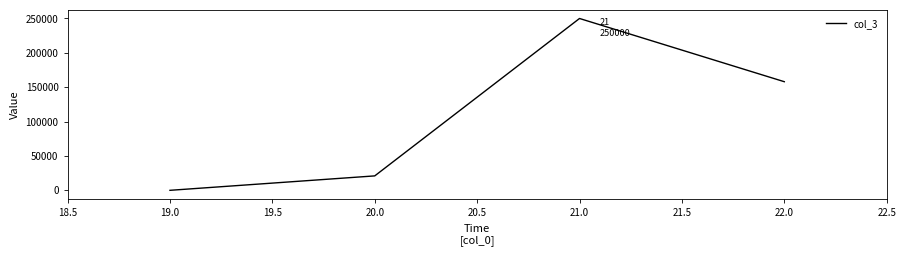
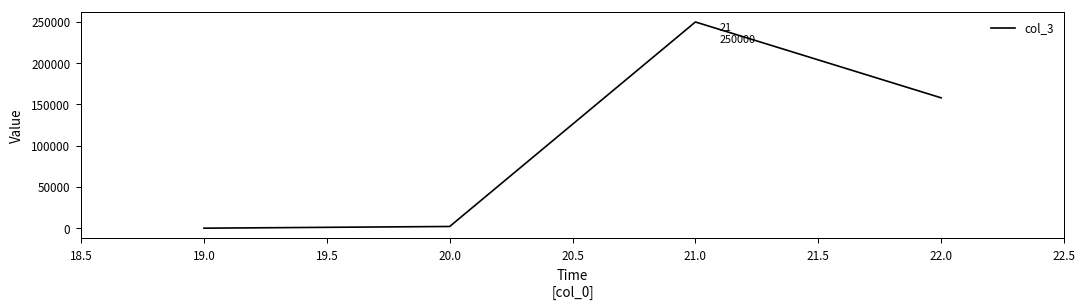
  {
    "19.0": 0,
-   "20.0": 20000,
+   "20.0": 0,
    "22.0": 160000
  }
